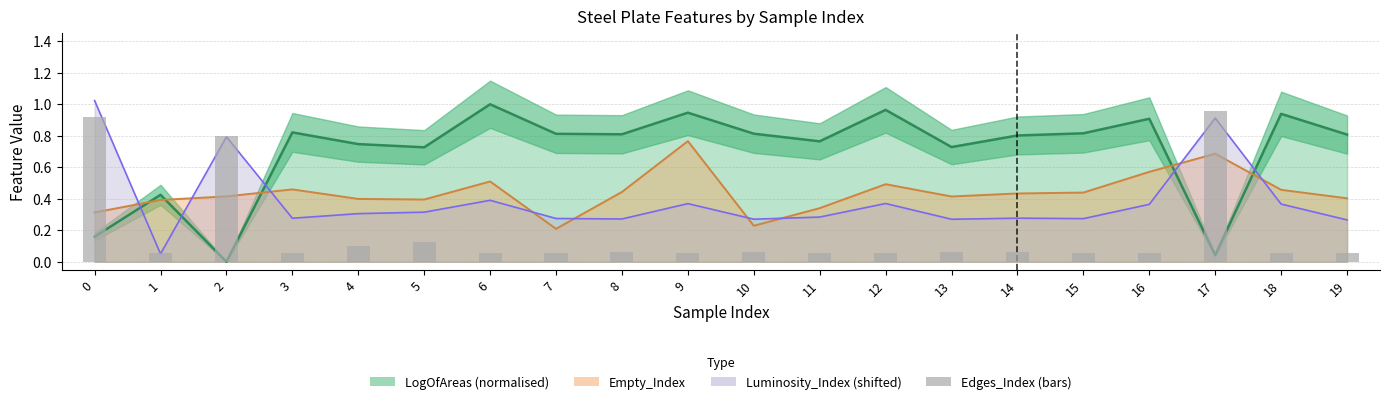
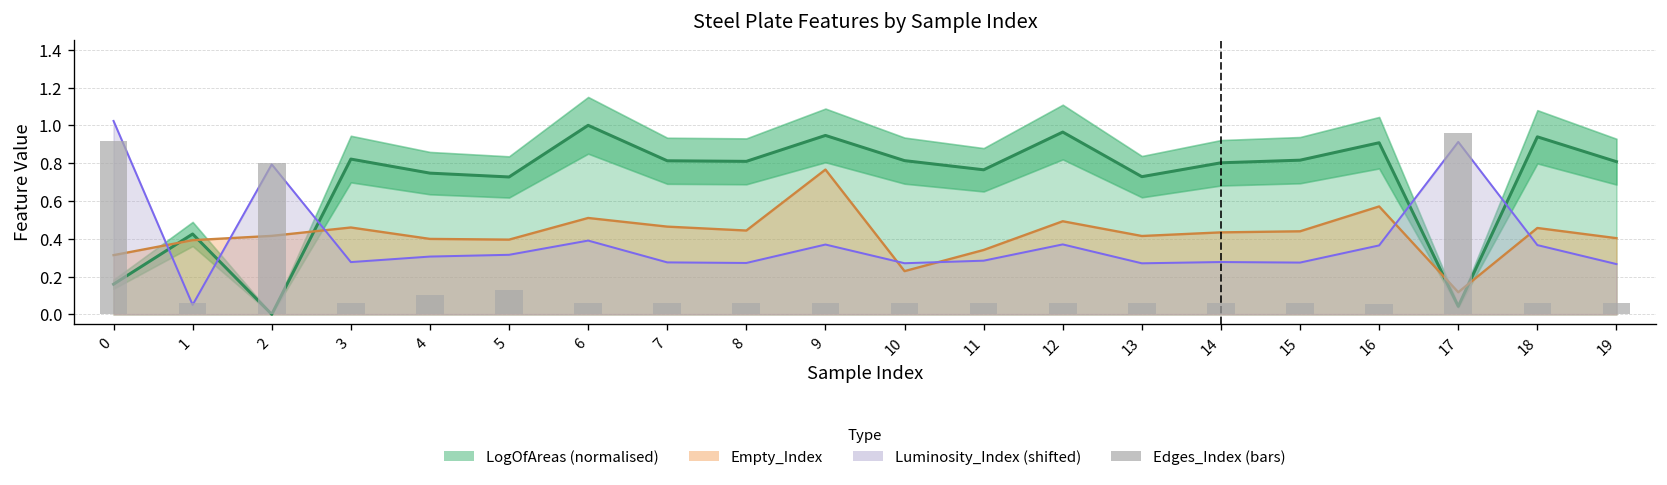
  {
    "Empty_Index": {
      "0": 0.31,
      "1": 0.39,
      "2": 0.42,
      "3": 0.46,
      "4": 0.40,
      "5": 0.40,
      "6": 0.51,
-     "7": 0.21,
+     "7": 0.46,
      "8": 0.44,
      "9": 0.77,
      "10": 0.23,
      "11": 0.34,
      "12": 0.49,
      "13": 0.41,
      "14": 0.43,
      "15": 0.44,
      "16": 0.57,
-     "17": 0.69,
+     "17": 0.12,
      "18": 0.46,
      "19": 0.40
    }
  }
